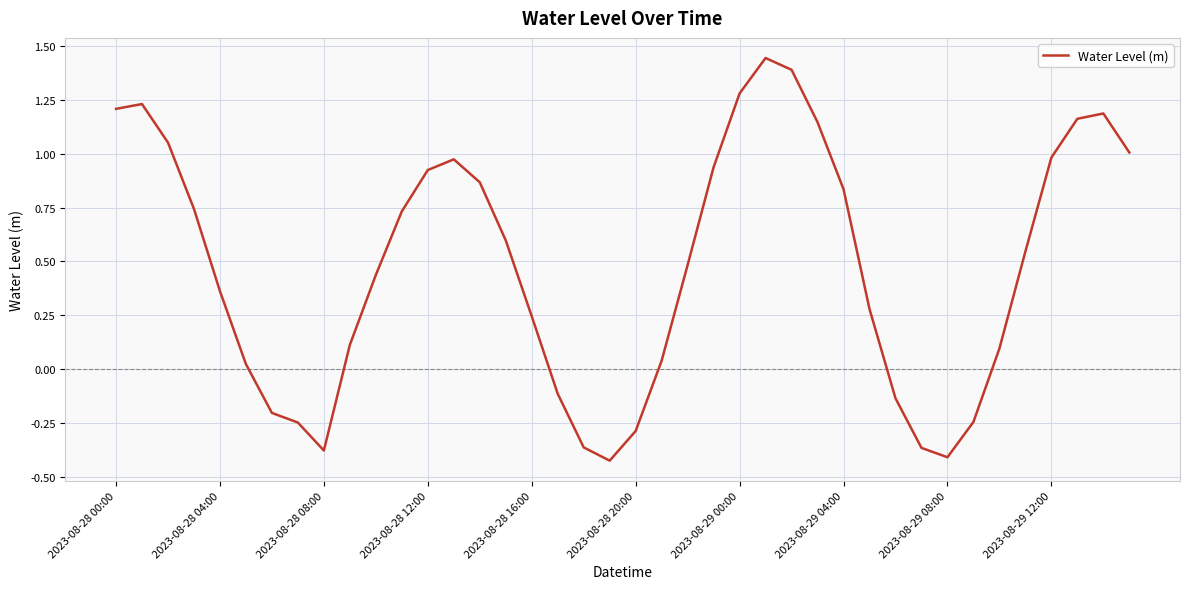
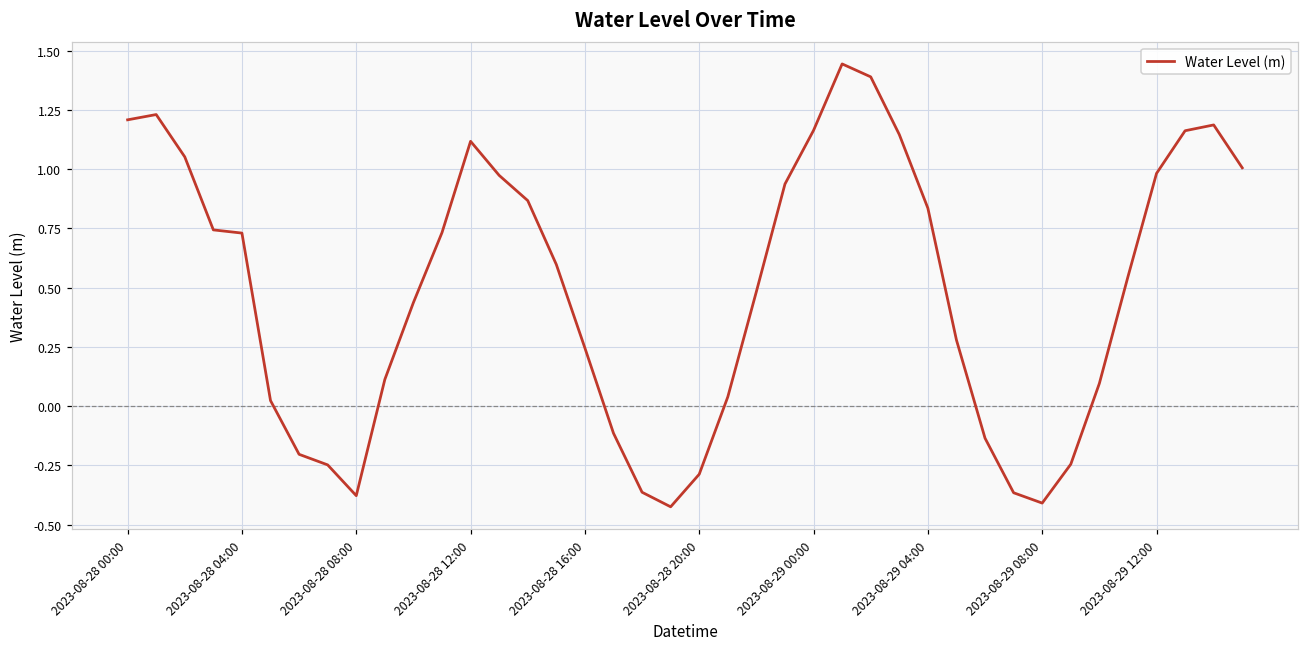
  {
    "2023-08-28 00:00": 1.21,
-   "2023-08-28 04:00": 0.36,
+   "2023-08-28 04:00": 0.73,
    "2023-08-28 08:00": -0.38,
-   "2023-08-28 12:00": 0.92,
+   "2023-08-28 12:00": 1.12,
    "2023-08-28 16:00": 0.25,
    "2023-08-28 20:00": -0.29,
-   "2023-08-29 00:00": 1.28,
+   "2023-08-29 00:00": 1.16,
    "2023-08-29 04:00": 0.84,
    "2023-08-29 08:00": -0.41,
    "2023-08-29 12:00": 0.98
  }
